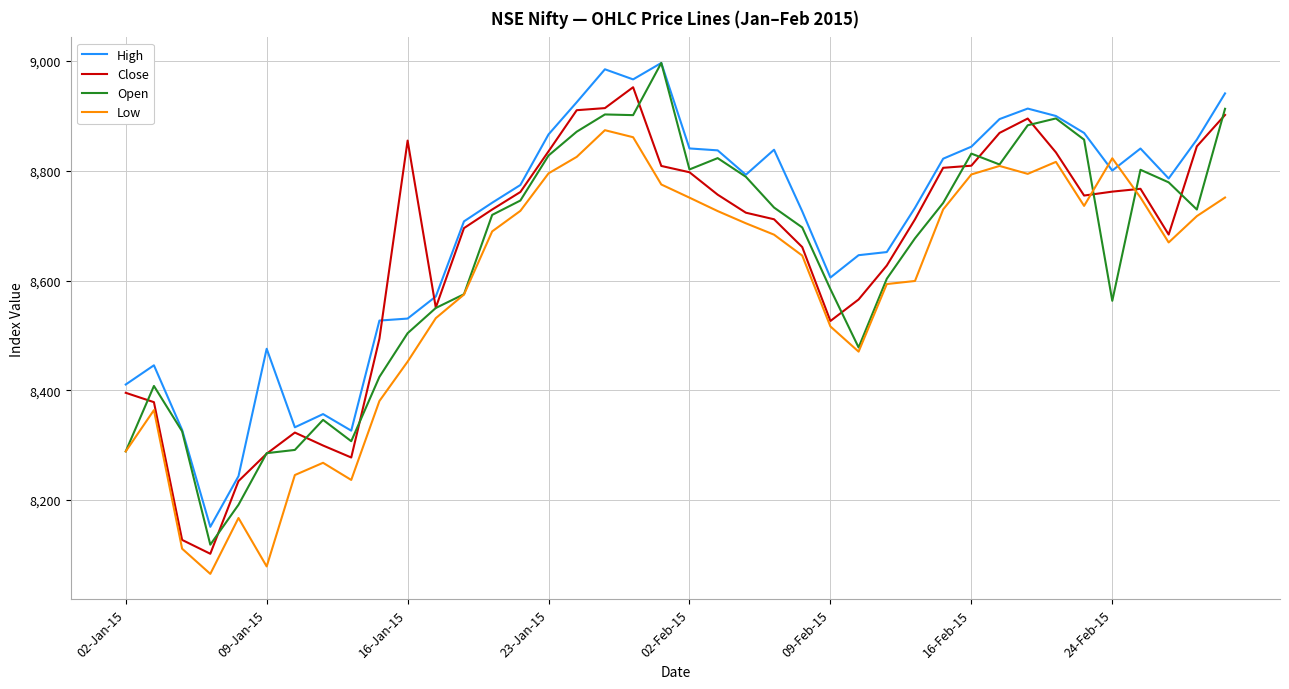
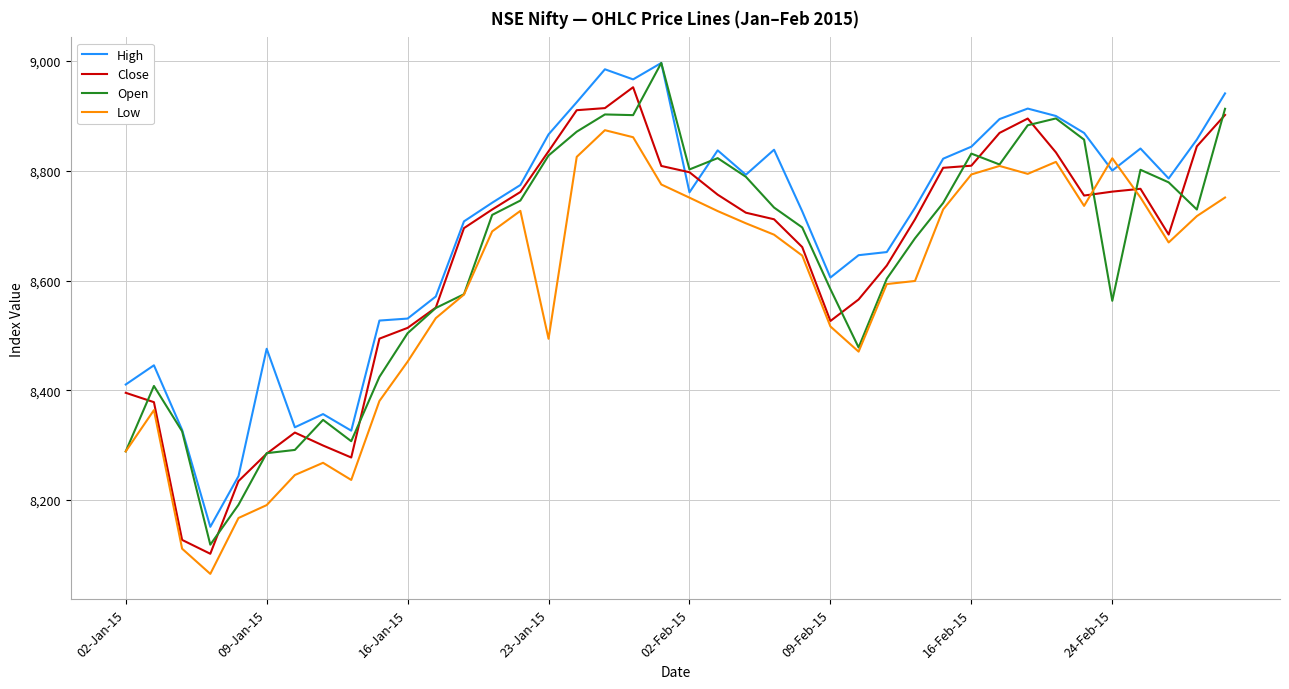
  {
    "High": {
      "02-Jan-15": "8,410",
      "09-Jan-15": "8,480",
      "16-Jan-15": "8,530",
      "23-Jan-15": "8,870",
-     "02-Feb-15": "8,840",
+     "02-Feb-15": "8,760",
      "09-Feb-15": "8,610",
      "16-Feb-15": "8,840",
      "24-Feb-15": "8,800"
    },
    "Close": {
      "02-Jan-15": "8,400",
-     "16-Jan-15": "8,860",
+     "16-Jan-15": "8,510",
      "23-Jan-15": "8,840",
      "02-Feb-15": "8,800",
      "09-Feb-15": "8,530",
      "16-Feb-15": "8,810",
      "24-Feb-15": "8,760"
    },
    "Open": {
      "16-Jan-15": "8,500",
      "23-Jan-15": "8,830",
      "02-Feb-15": "8,800",
      "09-Feb-15": "8,580",
      "16-Feb-15": "8,830",
      "24-Feb-15": "8,560"
    },
    "Low": {
-     "09-Jan-15": "8,080",
+     "09-Jan-15": "8,190",
      "16-Jan-15": "8,450",
-     "23-Jan-15": "8,800",
+     "23-Jan-15": "8,490",
      "02-Feb-15": "8,750",
      "09-Feb-15": "8,520",
      "16-Feb-15": "8,790",
      "24-Feb-15": "8,820"
    }
  }
